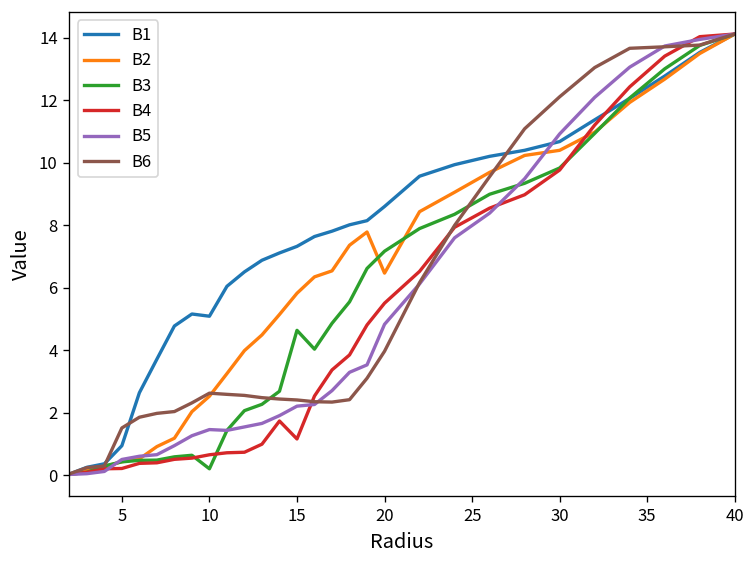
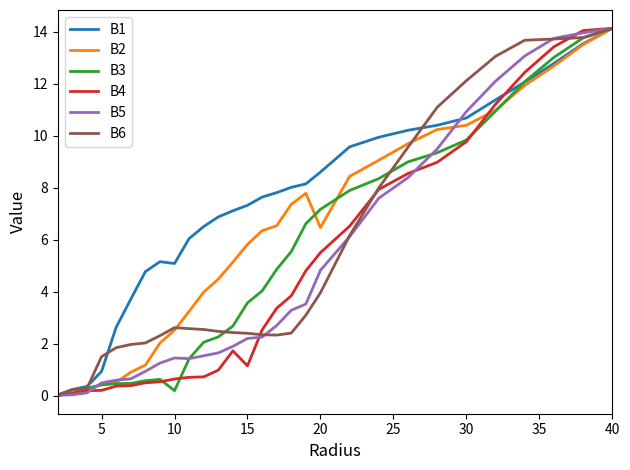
  {
    "B1": {
      "5": 0.9,
      "10": 5.1,
      "15": 7.3,
      "20": 8.6,
      "30": 10.7
    },
    "B2": {
      "10": 2.5,
      "15": 5.8,
      "20": 6.5,
      "30": 10.4
    },
    "B3": {
      "10": 0.2,
-     "15": 4.6,
+     "15": 3.6,
      "20": 7.2
    },
    "B4": {
      "5": 0.2,
      "10": 0.6,
      "15": 1.2,
      "20": 5.5
    },
    "B5": {
      "10": 1.5,
      "15": 2.2,
      "20": 4.8,
      "30": 10.9
    },
    "B6": {
      "5": 1.5,
      "10": 2.6,
      "15": 2.4,
      "20": 4.0,
      "30": 12.1
    }
  }
